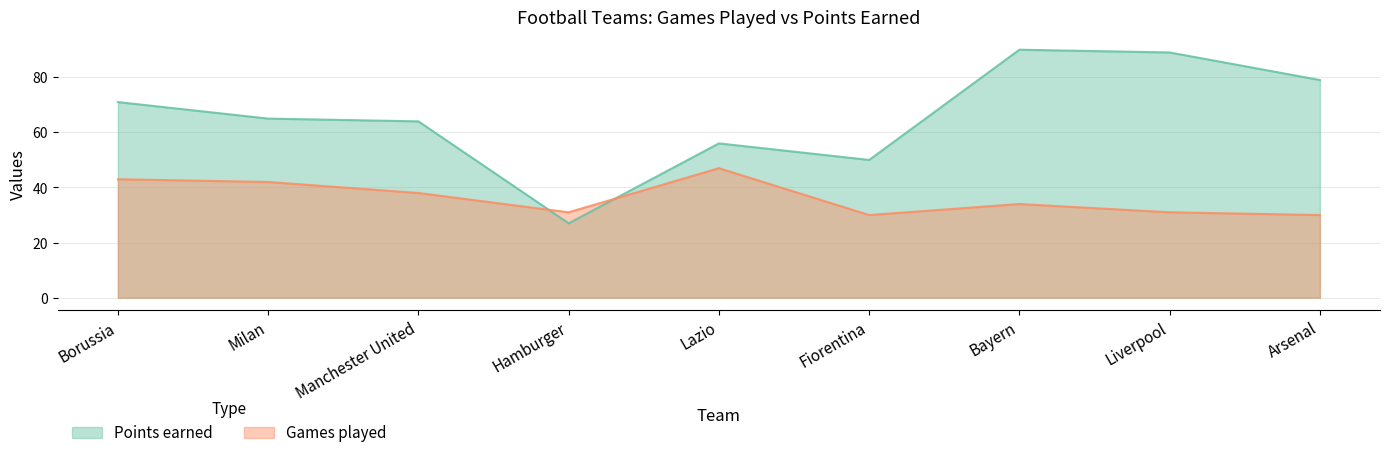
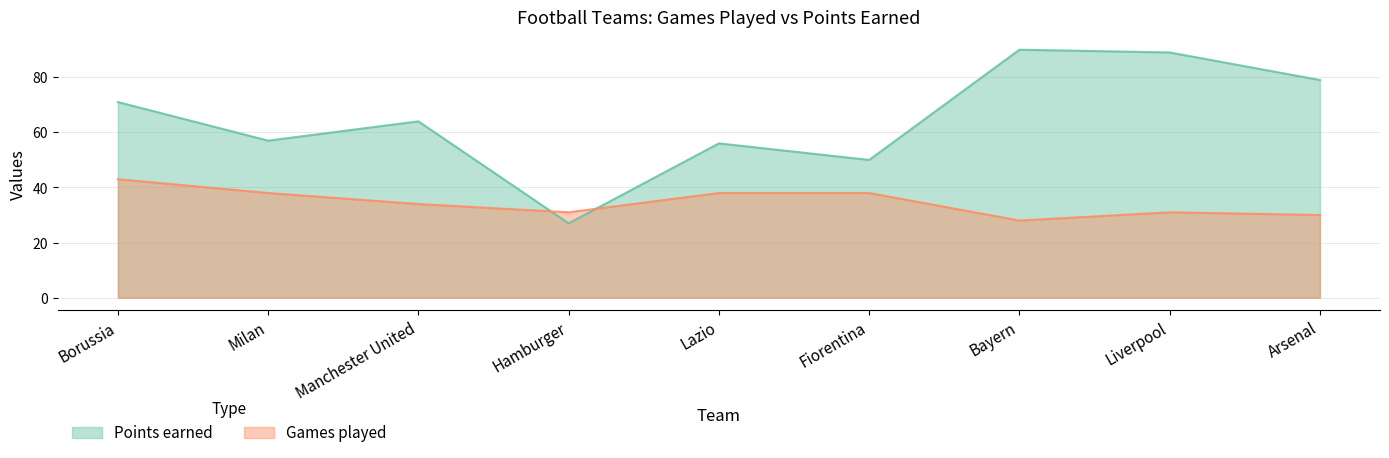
  {
    "Points earned": {
      "Borussia": 71,
-     "Milan": 65,
+     "Milan": 57,
      "Manchester United": 64,
      "Hamburger": 27,
      "Lazio": 56,
      "Fiorentina": 50,
      "Bayern": 90,
      "Liverpool": 89,
      "Arsenal": 79
    },
    "Games played": {
      "Borussia": 43,
-     "Milan": 42,
-     "Manchester United": 38,
+     "Milan": 38,
+     "Manchester United": 34,
      "Hamburger": 31,
-     "Lazio": 47,
-     "Fiorentina": 30,
-     "Bayern": 34,
+     "Lazio": 38,
+     "Fiorentina": 38,
+     "Bayern": 28,
      "Liverpool": 31,
      "Arsenal": 30
    }
  }
